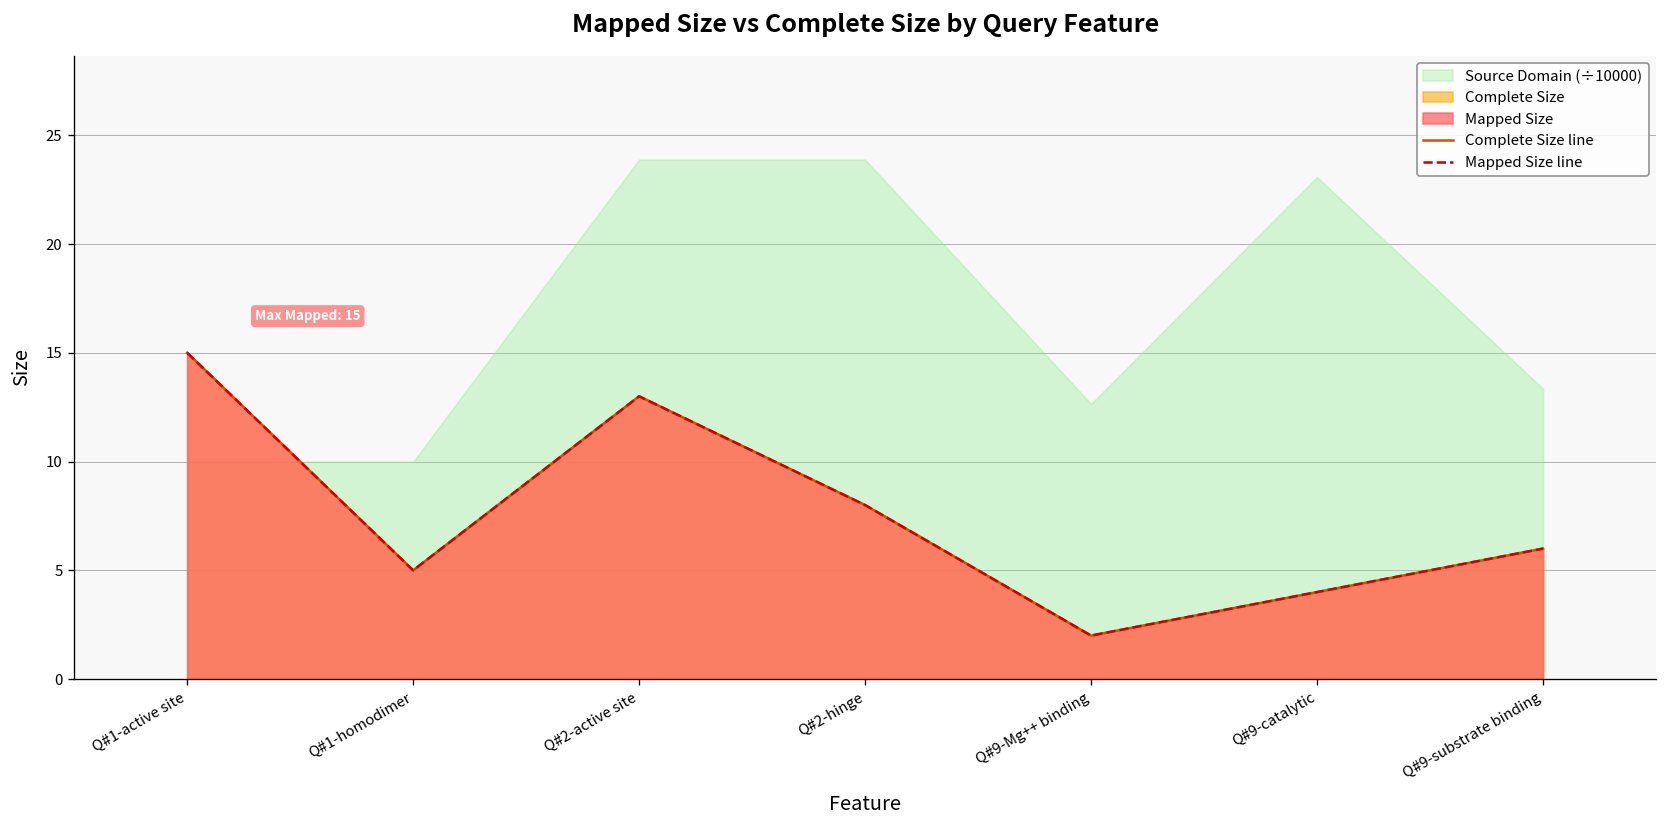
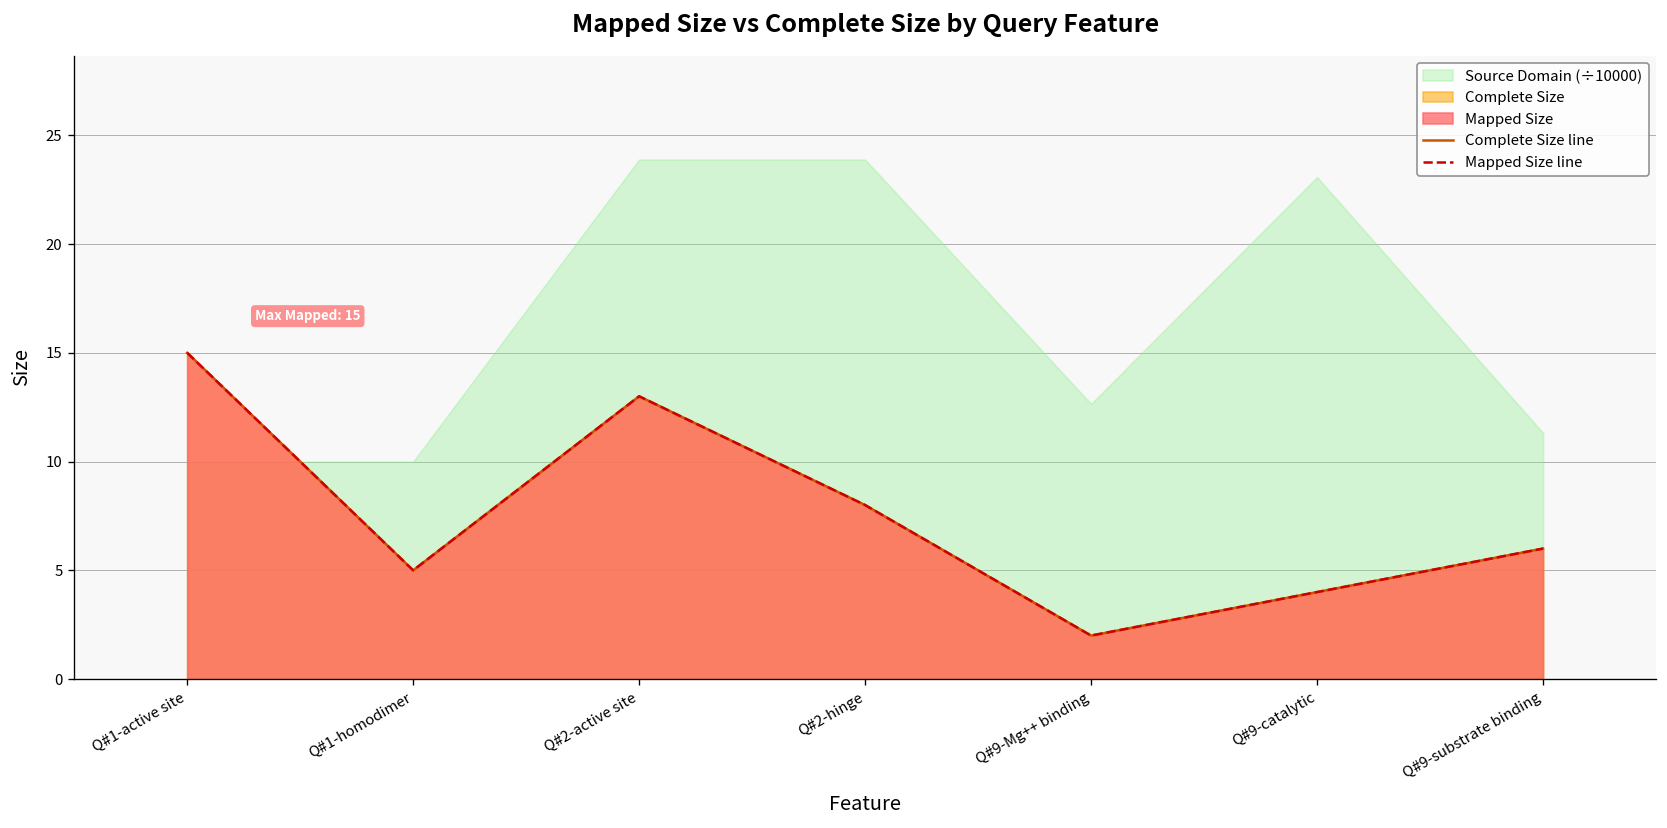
  {
    "Source Domain (÷10000)": {
      "Q#1-active site": 10.0,
      "Q#1-homodimer": 10.0,
      "Q#2-active site": 23.9,
      "Q#2-hinge": 23.9,
      "Q#9-Mg++ binding": 12.6,
      "Q#9-catalytic": 23.1,
-     "Q#9-substrate binding": 13.3
+     "Q#9-substrate binding": 11.3
    },
    "Mapped Size": {
      "Q#1-active site": 15.0,
      "Q#1-homodimer": 5.0,
      "Q#2-active site": 13.0,
      "Q#2-hinge": 8.0,
      "Q#9-Mg++ binding": 2.0,
      "Q#9-catalytic": 4.0,
      "Q#9-substrate binding": 6.0
    }
  }
